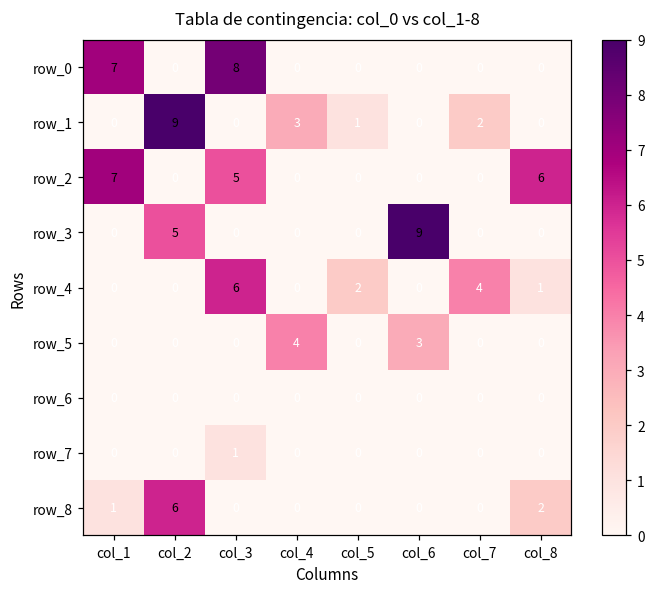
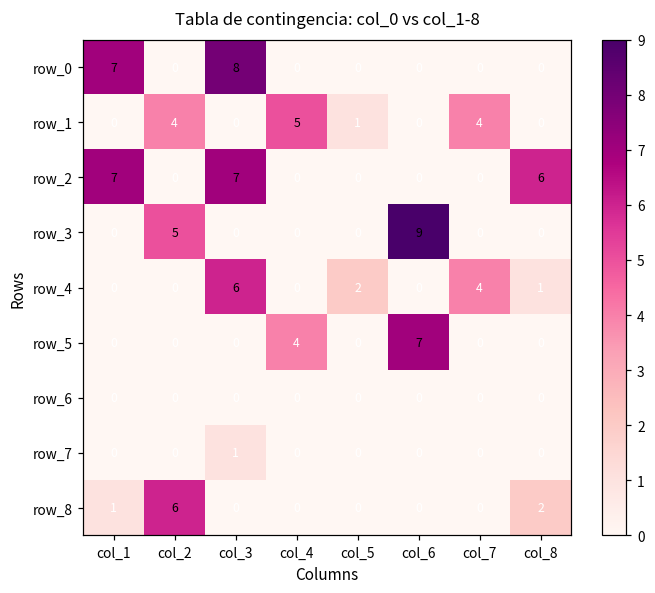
  {
    "row_0": {
      "col_1": 7,
      "col_3": 8
    },
    "row_1": {
-     "col_2": 9,
-     "col_4": 3,
-     "col_7": 2
+     "col_2": 4,
+     "col_4": 5,
+     "col_7": 4
    },
    "row_2": {
      "col_1": 7,
-     "col_3": 5,
+     "col_3": 7,
      "col_8": 6
    },
    "row_3": {
      "col_2": 5,
      "col_6": 9
    },
    "row_4": {
      "col_3": 6,
      "col_5": 2,
      "col_7": 4
    },
    "row_5": {
      "col_4": 4,
-     "col_6": 3
+     "col_6": 7
    },
    "row_8": {
      "col_2": 6,
      "col_8": 2
    }
  }
